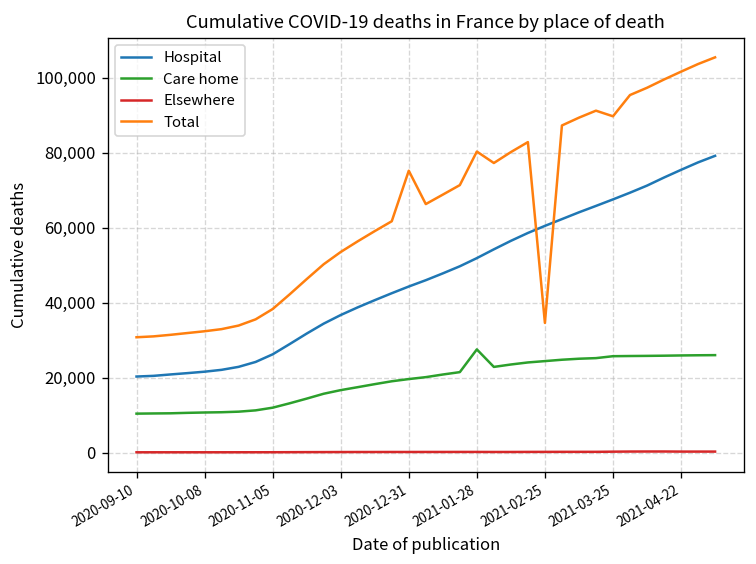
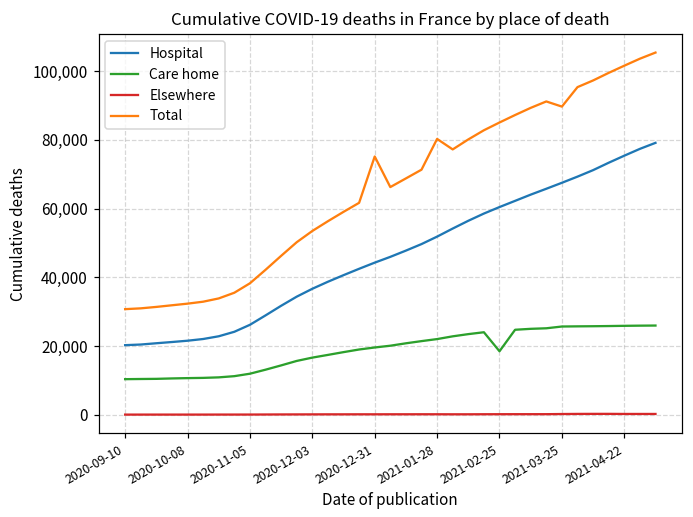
  {
    "Hospital": {
      "2020-09-10": "20,000",
      "2020-10-08": "22,000",
      "2020-11-05": "26,000",
      "2020-12-03": "37,000",
      "2020-12-31": "44,000",
      "2021-01-28": "52,000",
      "2021-02-25": "60,000",
      "2021-03-25": "68,000",
      "2021-04-22": "75,000"
    },
    "Care home": {
      "2020-09-10": "10,000",
      "2020-10-08": "11,000",
      "2020-11-05": "12,000",
      "2020-12-03": "17,000",
      "2020-12-31": "20,000",
-     "2021-01-28": "28,000",
-     "2021-02-25": "24,000",
+     "2021-01-28": "22,000",
+     "2021-02-25": "19,000",
      "2021-03-25": "26,000",
      "2021-04-22": "26,000"
    },
    "Elsewhere": {
      "2020-09-10": "0",
      "2020-10-08": "0",
      "2020-11-05": "0",
      "2020-12-03": "0",
      "2020-12-31": "0",
      "2021-01-28": "0",
      "2021-02-25": "0",
      "2021-03-25": "0",
      "2021-04-22": "0"
    },
    "Total": {
      "2020-09-10": "31,000",
      "2020-10-08": "32,000",
      "2020-11-05": "38,000",
      "2020-12-03": "54,000",
      "2020-12-31": "75,000",
      "2021-01-28": "80,000",
-     "2021-02-25": "35,000",
+     "2021-02-25": "85,000",
      "2021-03-25": "90,000",
      "2021-04-22": "102,000"
    }
  }
